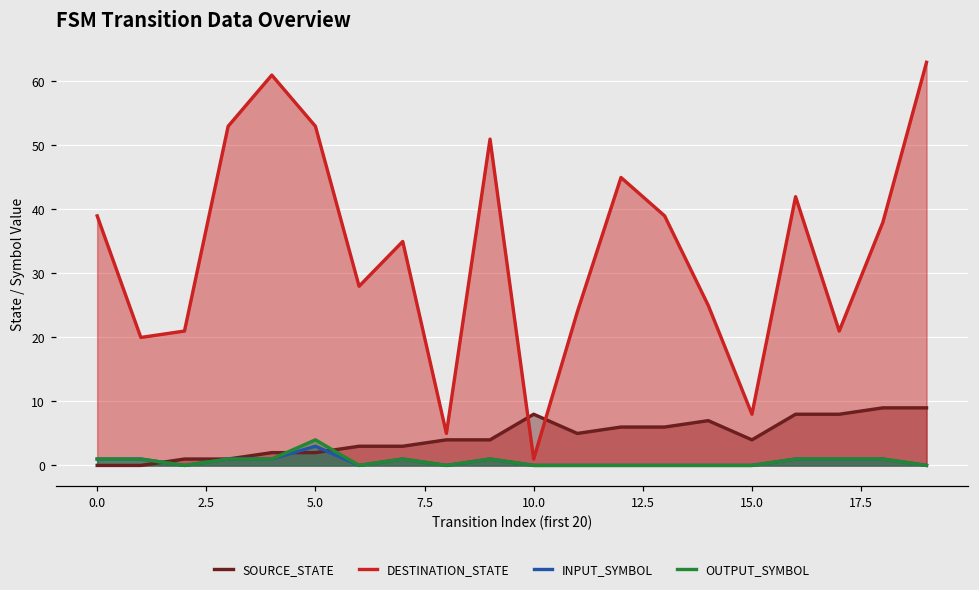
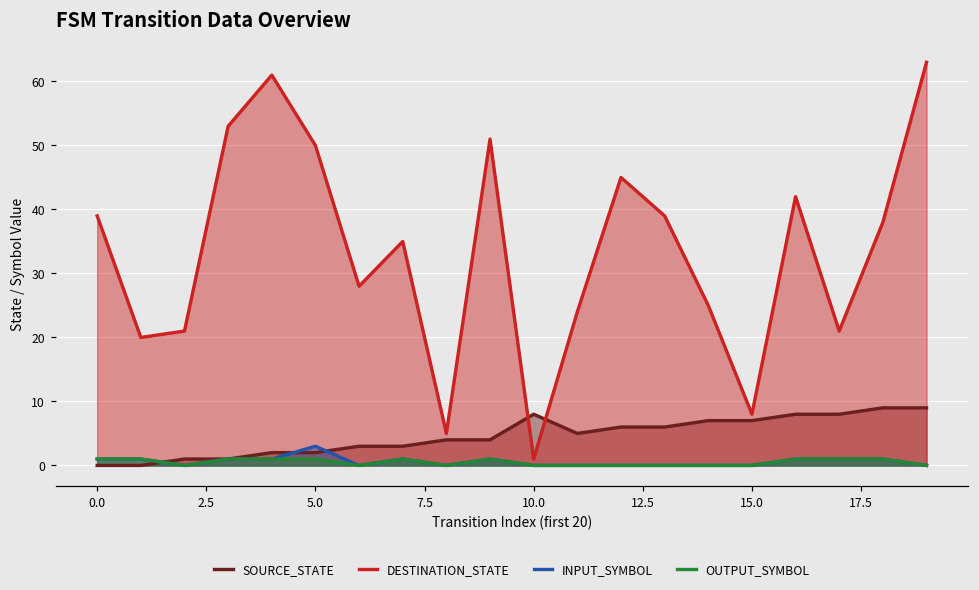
  {
    "SOURCE_STATE": {
      "0.0": 0,
      "5.0": 2,
      "10.0": 8,
-     "15.0": 4
+     "15.0": 7
    },
    "DESTINATION_STATE": {
      "0.0": 39,
-     "5.0": 53,
+     "5.0": 50,
      "10.0": 1,
      "15.0": 8
    },
    "INPUT_SYMBOL": {
      "5.0": 3
    },
    "OUTPUT_SYMBOL": {
-     "5.0": 4
+     "5.0": 1
    }
  }
